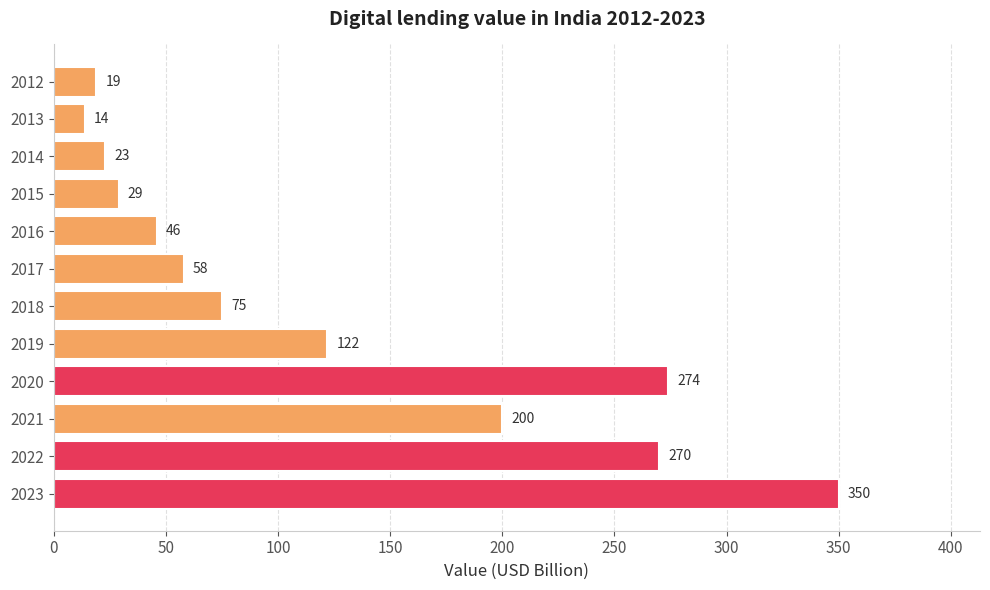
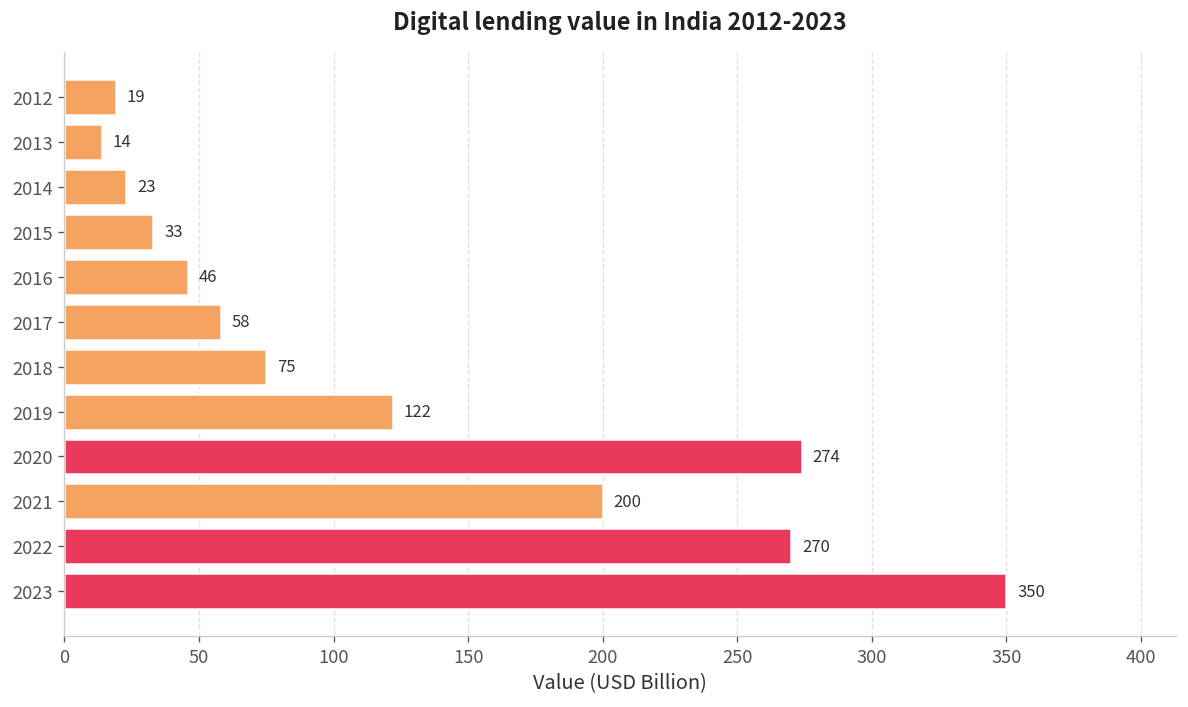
  {
    "2012": 19,
    "2013": 14,
    "2014": 23,
-   "2015": 29,
+   "2015": 33,
    "2016": 46,
    "2017": 58,
    "2018": 75,
    "2019": 122,
    "2020": 274,
    "2021": 200,
    "2022": 270,
    "2023": 350
  }
